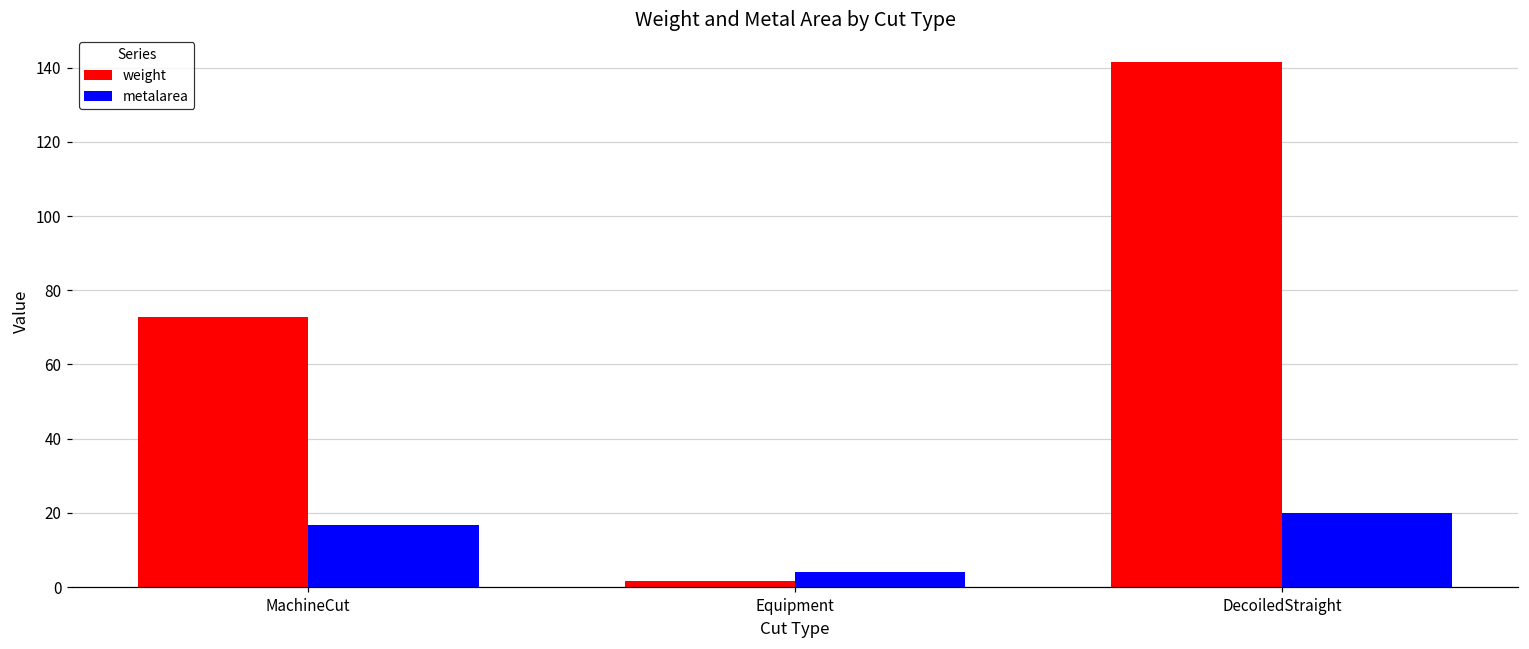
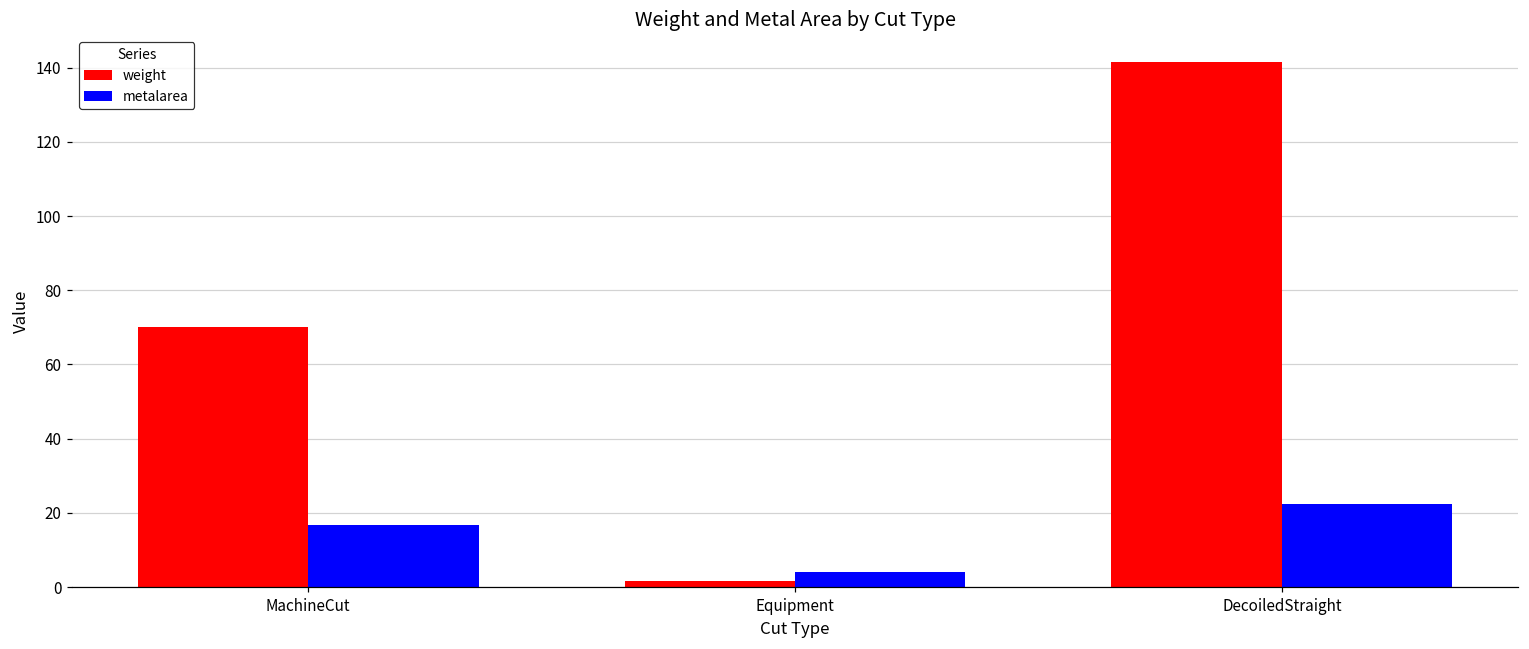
  {
    "weight": {
-     "MachineCut": 73,
+     "MachineCut": 70,
      "Equipment": 2,
      "DecoiledStraight": 142
    },
    "metalarea": {
      "MachineCut": 17,
      "Equipment": 4,
-     "DecoiledStraight": 20
+     "DecoiledStraight": 23
    }
  }
